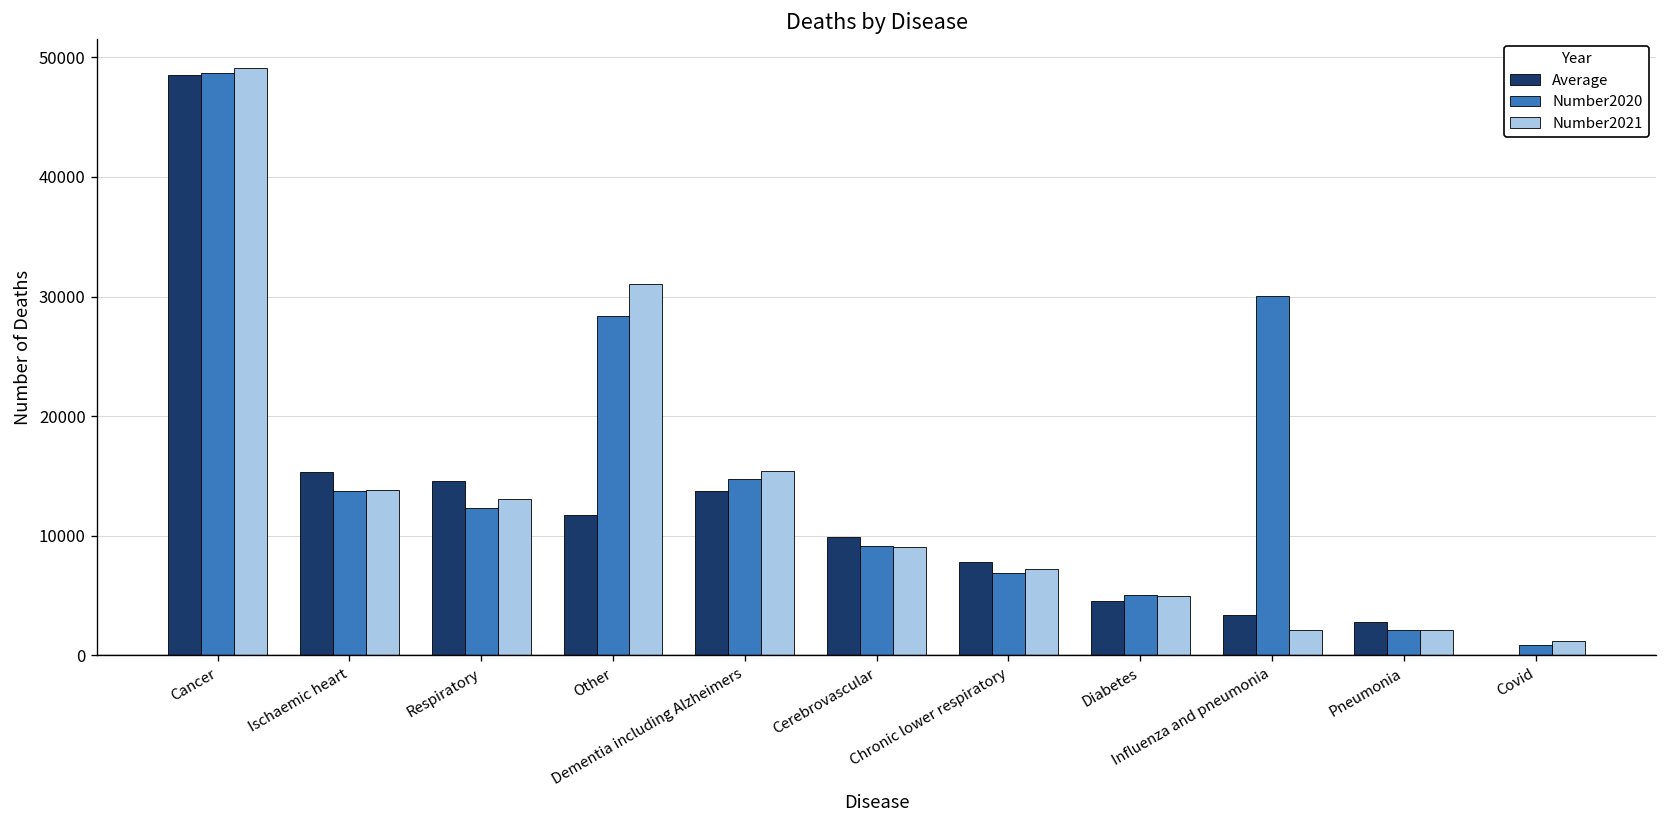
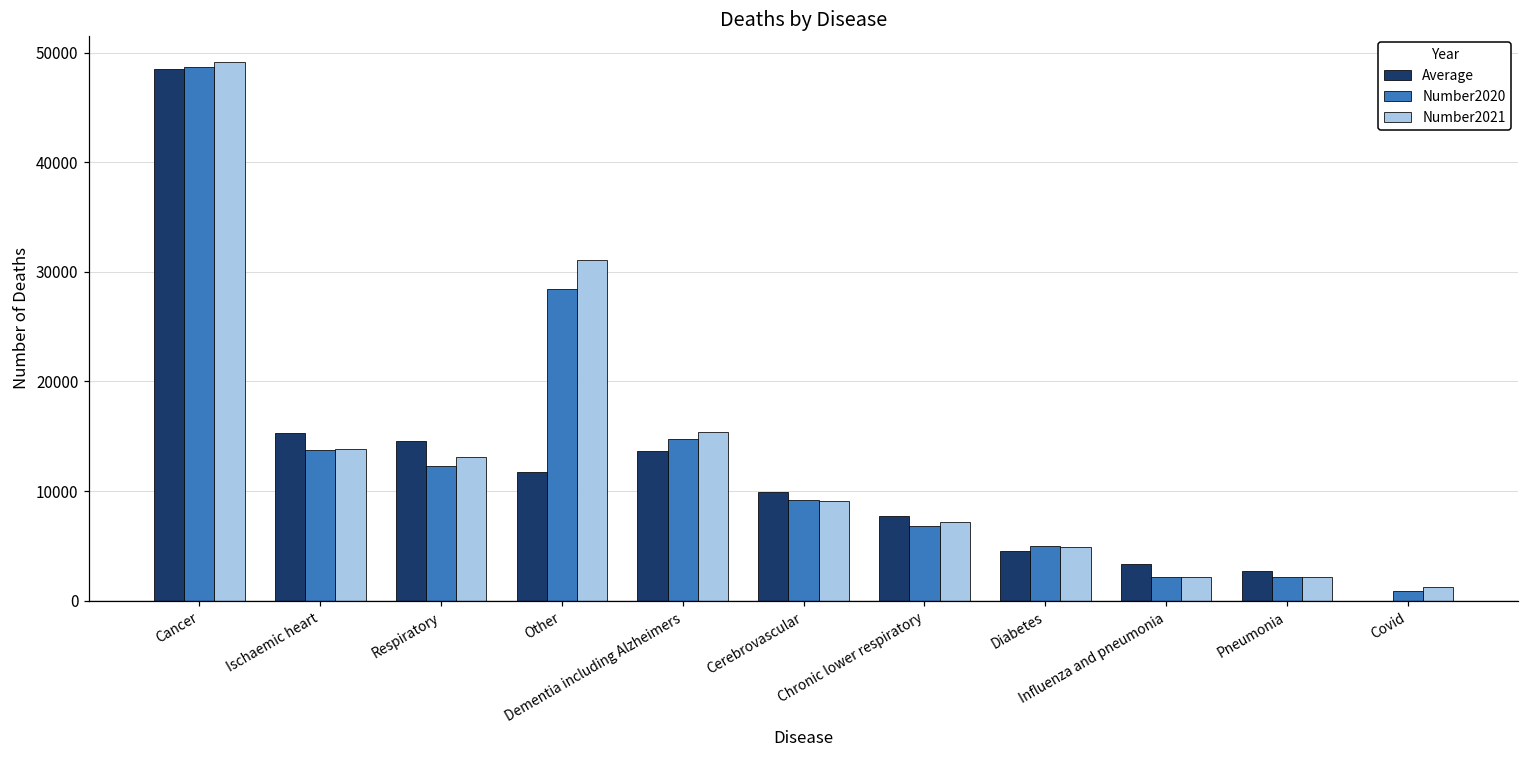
  {
    "Average": {
      "Cancer": 49000,
      "Ischaemic heart": 15000,
      "Respiratory": 15000,
      "Other": 12000,
      "Dementia including Alzheimers": 14000,
      "Cerebrovascular": 10000,
      "Chronic lower respiratory": 8000,
      "Diabetes": 5000,
      "Influenza and pneumonia": 3000,
      "Pneumonia": 3000,
      "Covid": 0
    },
    "Number2020": {
      "Cancer": 49000,
      "Ischaemic heart": 14000,
      "Respiratory": 12000,
      "Other": 28000,
      "Dementia including Alzheimers": 15000,
      "Cerebrovascular": 9000,
      "Chronic lower respiratory": 7000,
      "Diabetes": 5000,
-     "Influenza and pneumonia": 30000,
+     "Influenza and pneumonia": 2000,
      "Pneumonia": 2000,
      "Covid": 1000
    },
    "Number2021": {
      "Cancer": 49000,
      "Ischaemic heart": 14000,
      "Respiratory": 13000,
      "Other": 31000,
      "Dementia including Alzheimers": 15000,
      "Cerebrovascular": 9000,
      "Chronic lower respiratory": 7000,
      "Diabetes": 5000,
      "Influenza and pneumonia": 2000,
      "Pneumonia": 2000,
      "Covid": 1000
    }
  }
